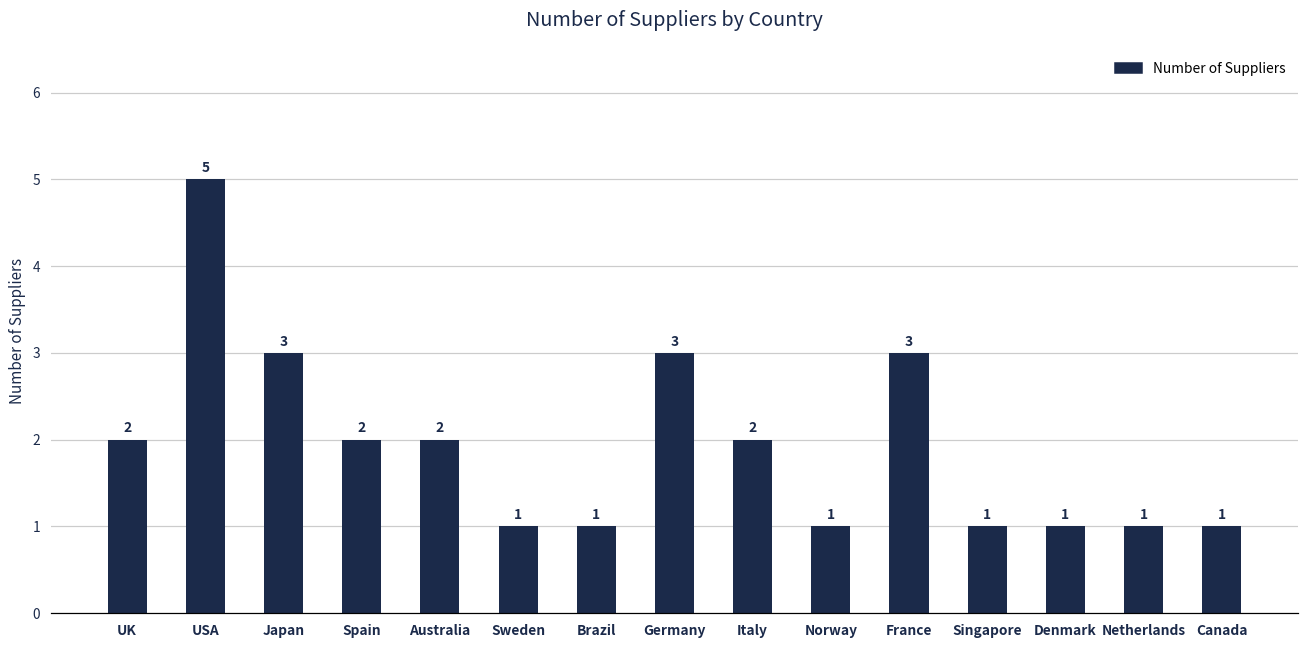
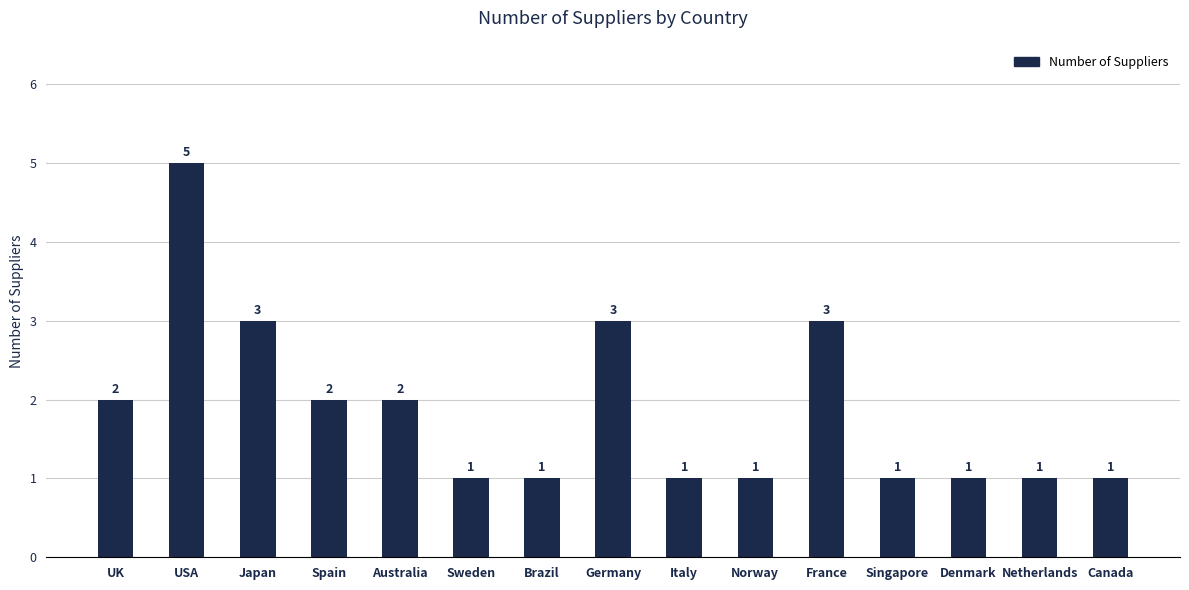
  {
    "UK": 2,
    "USA": 5,
    "Japan": 3,
    "Spain": 2,
    "Australia": 2,
    "Sweden": 1,
    "Brazil": 1,
    "Germany": 3,
-   "Italy": 2,
+   "Italy": 1,
    "Norway": 1,
    "France": 3,
    "Singapore": 1,
    "Denmark": 1,
    "Netherlands": 1,
    "Canada": 1
  }
